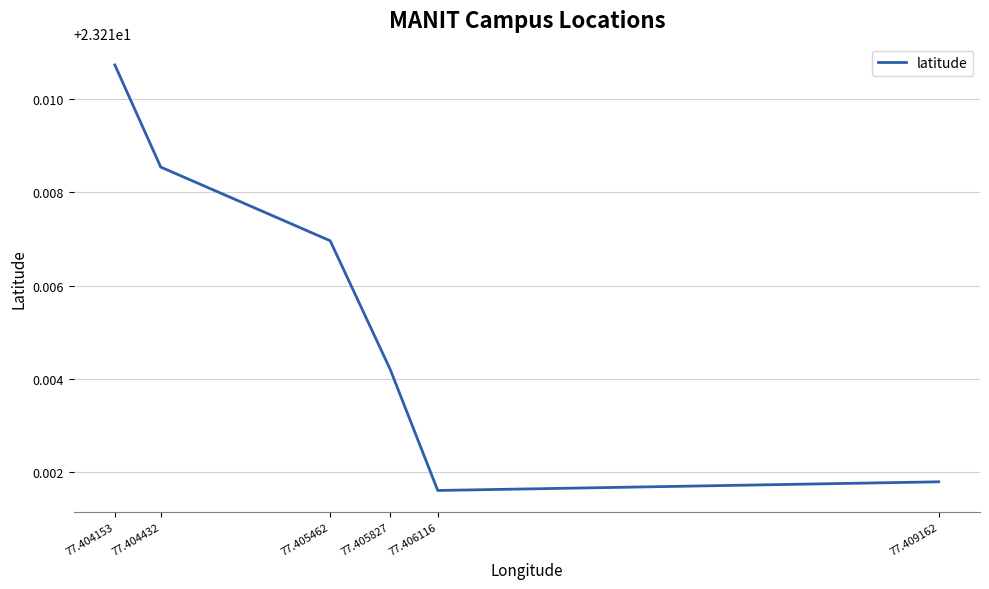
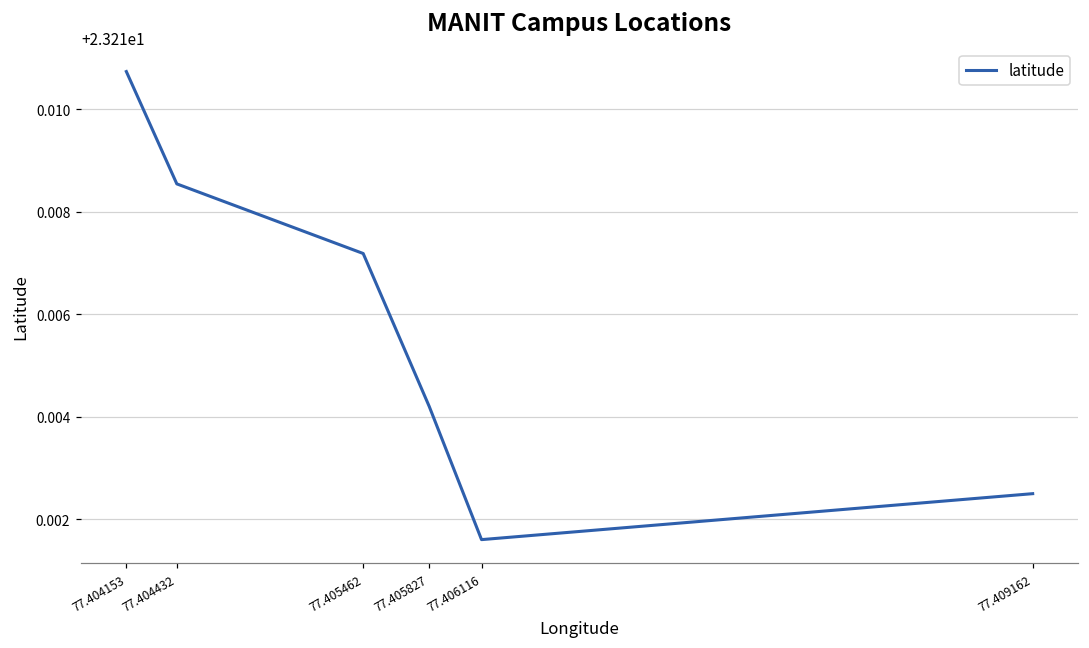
  {
    "77.404153": 23.2207,
    "77.404432": 23.2185,
-   "77.405462": 23.2170,
+   "77.405462": 23.2172,
    "77.405827": 23.2142,
    "77.406116": 23.2116,
-   "77.409162": 23.2118
+   "77.409162": 23.2125
  }
